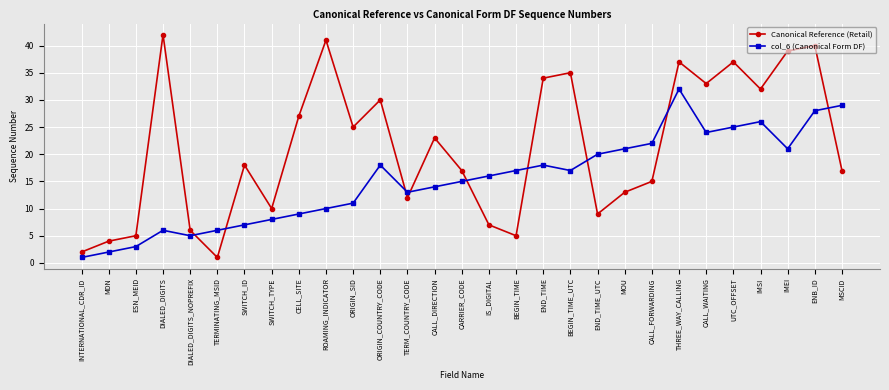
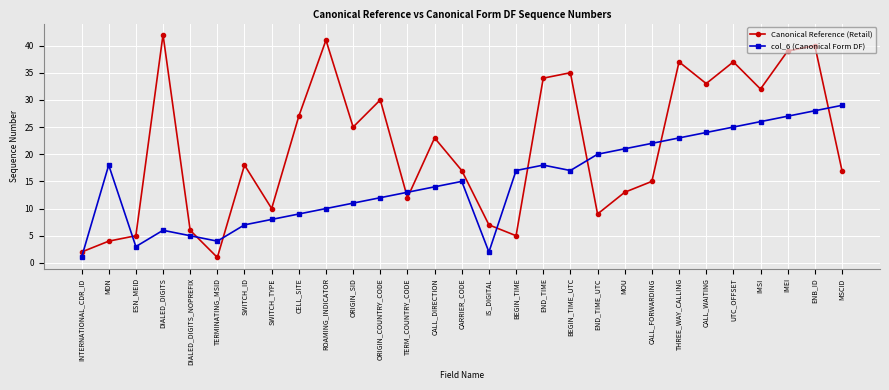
  {
    "Canonical Reference (Retail)": {
      "INTERNATIONAL_CDR_ID": 2,
      "MDN": 4,
      "ESN_MEID": 5,
      "DIALED_DIGITS": 42,
      "DIALED_DIGITS_NOPREFIX": 6,
      "TERMINATING_MSID": 1,
      "SWITCH_ID": 18,
      "SWITCH_TYPE": 10,
      "CELL_SITE": 27,
      "ROAMING_INDICATOR": 41,
      "ORIGIN_SID": 25,
      "ORIGIN_COUNTRY_CODE": 30,
      "TERM_COUNTRY_CODE": 12,
      "CALL_DIRECTION": 23,
      "CARRIER_CODE": 17,
      "IS_DIGITAL": 7,
      "BEGIN_TIME": 5,
      "END_TIME": 34,
      "BEGIN_TIME_UTC": 35,
      "END_TIME_UTC": 9,
      "MOU": 13,
      "CALL_FORWARDING": 15,
      "THREE_WAY_CALLING": 37,
      "CALL_WAITING": 33,
      "UTC_OFFSET": 37,
      "IMSI": 32,
      "MSCID": 17
    },
    "col_6 (Canonical Form DF)": {
      "INTERNATIONAL_CDR_ID": 1,
-     "MDN": 2,
+     "MDN": 18,
      "ESN_MEID": 3,
      "DIALED_DIGITS": 6,
      "DIALED_DIGITS_NOPREFIX": 5,
-     "TERMINATING_MSID": 6,
+     "TERMINATING_MSID": 4,
      "SWITCH_ID": 7,
      "SWITCH_TYPE": 8,
      "CELL_SITE": 9,
      "ROAMING_INDICATOR": 10,
      "ORIGIN_SID": 11,
-     "ORIGIN_COUNTRY_CODE": 18,
+     "ORIGIN_COUNTRY_CODE": 12,
      "TERM_COUNTRY_CODE": 13,
      "CALL_DIRECTION": 14,
      "CARRIER_CODE": 15,
-     "IS_DIGITAL": 16,
+     "IS_DIGITAL": 2,
      "BEGIN_TIME": 17,
      "END_TIME": 18,
      "BEGIN_TIME_UTC": 17,
      "END_TIME_UTC": 20,
      "MOU": 21,
      "CALL_FORWARDING": 22,
-     "THREE_WAY_CALLING": 32,
+     "THREE_WAY_CALLING": 23,
      "CALL_WAITING": 24,
      "UTC_OFFSET": 25,
      "IMSI": 26,
-     "IMEI": 21,
+     "IMEI": 27,
      "ENB_ID": 28,
      "MSCID": 29
    }
  }
